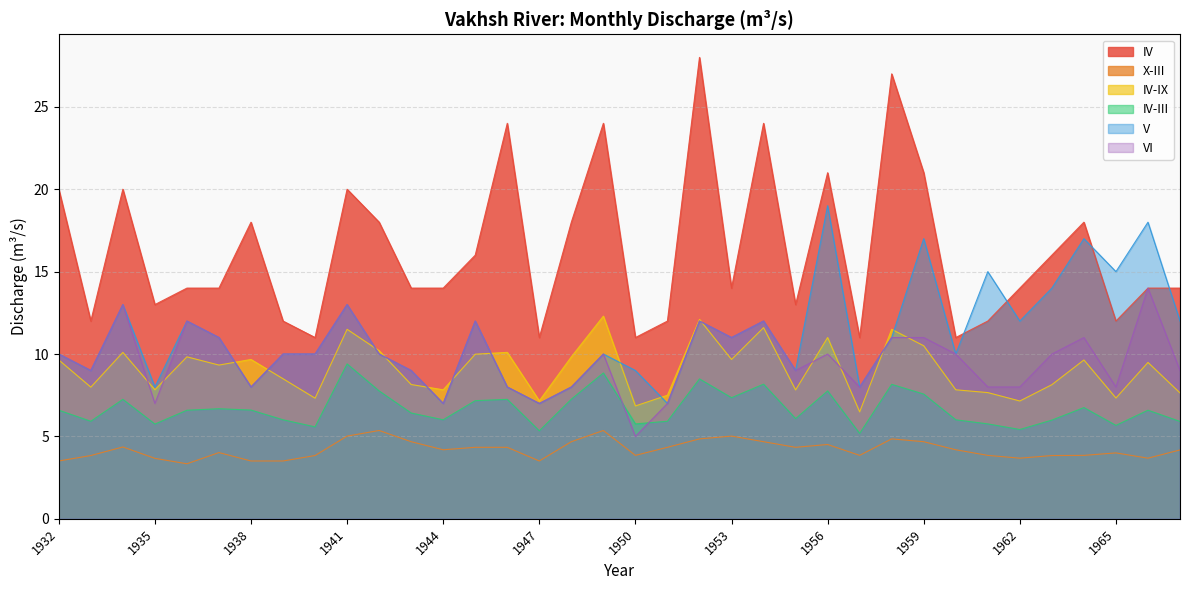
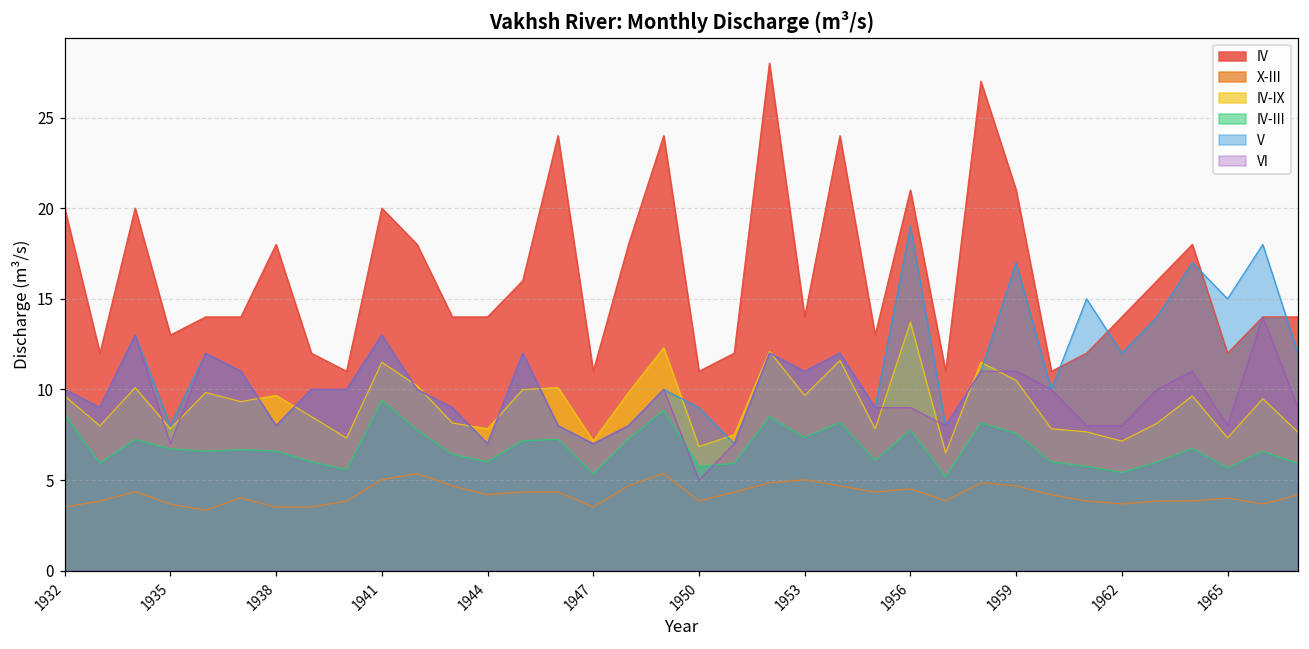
  {
    "IV-IX": {
      "1932": 9.6,
      "1935": 7.8,
      "1938": 9.7,
      "1941": 11.5,
      "1944": 7.8,
      "1947": 7.2,
      "1950": 6.9,
      "1953": 9.7,
-     "1956": 11.0,
+     "1956": 13.7,
      "1959": 10.5,
      "1962": 7.2,
      "1965": 7.3
    },
    "IV-III": {
-     "1932": 6.6,
-     "1935": 5.8,
+     "1932": 8.6,
+     "1935": 6.7,
      "1938": 6.6,
      "1941": 9.4,
      "1944": 6.0,
      "1947": 5.3,
      "1950": 5.8,
      "1953": 7.4,
      "1956": 7.8,
      "1959": 7.6,
      "1962": 5.4,
      "1965": 5.7
    },
    "V": {
      "1935": 8.0,
      "1950": 9.0,
      "1956": 19.0,
      "1959": 17.0,
      "1962": 12.0,
      "1965": 15.0
    },
    "VI": {
      "1935": 7,
      "1950": 5,
-     "1956": 10,
+     "1956": 9,
      "1959": 11,
      "1962": 8,
      "1965": 8
    }
  }
